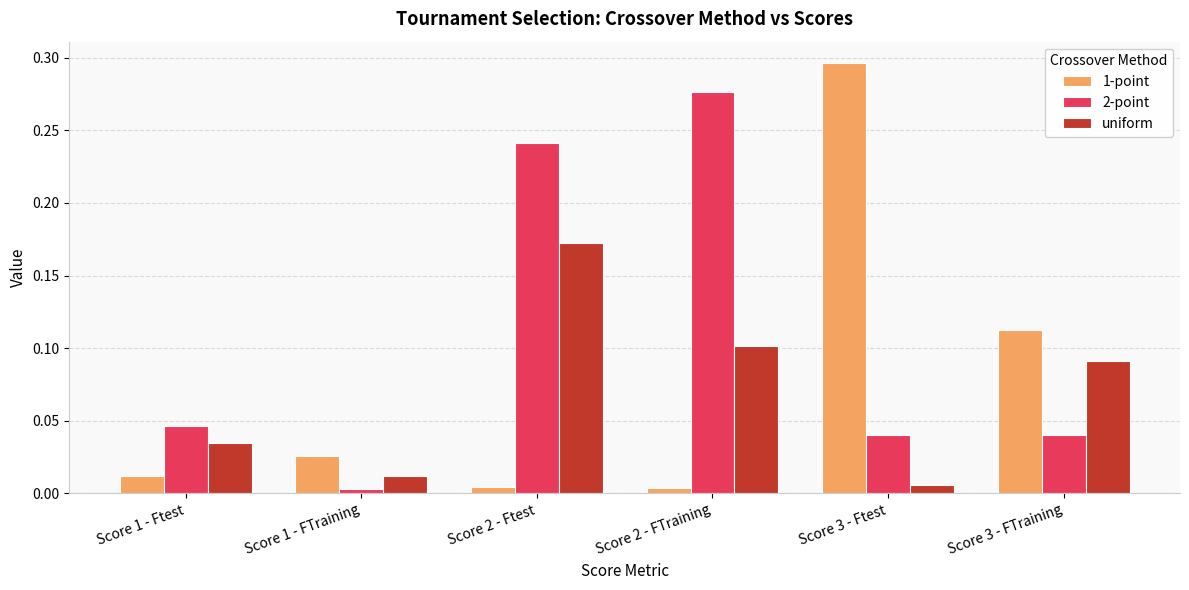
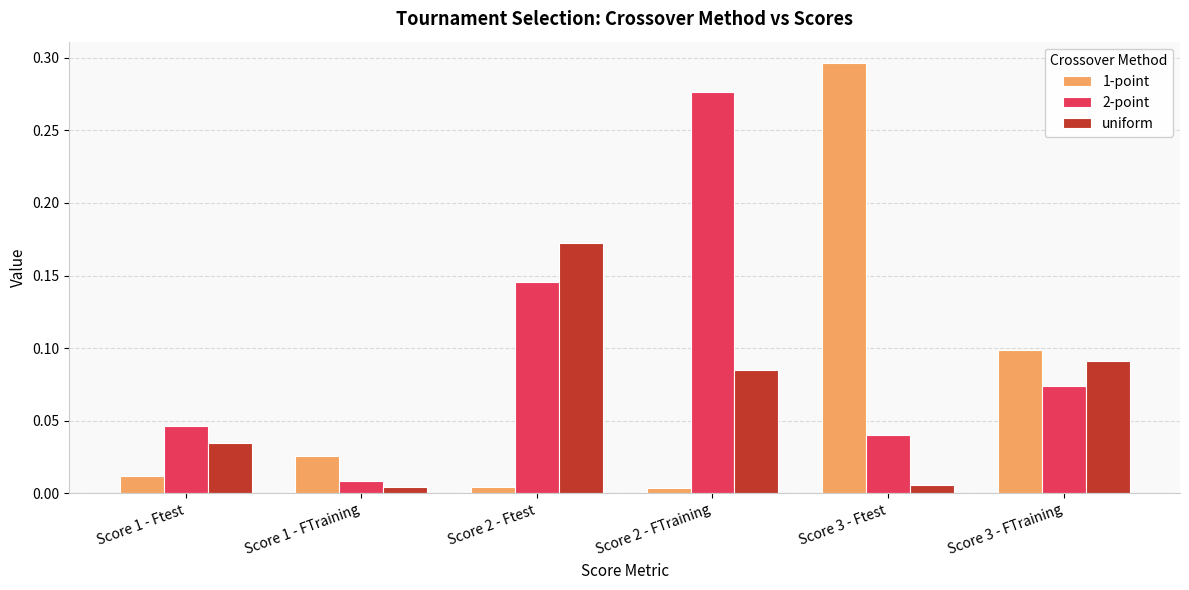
  {
    "1-point": {
      "Score 1 - Ftest": 0.012,
      "Score 1 - FTraining": 0.026,
      "Score 2 - Ftest": 0.004,
      "Score 2 - FTraining": 0.004,
      "Score 3 - Ftest": 0.296,
-     "Score 3 - FTraining": 0.112
+     "Score 3 - FTraining": 0.099
    },
    "2-point": {
      "Score 1 - Ftest": 0.047,
-     "Score 1 - FTraining": 0.003,
-     "Score 2 - Ftest": 0.241,
+     "Score 1 - FTraining": 0.009,
+     "Score 2 - Ftest": 0.145,
      "Score 2 - FTraining": 0.276,
      "Score 3 - Ftest": 0.040,
-     "Score 3 - FTraining": 0.040
+     "Score 3 - FTraining": 0.074
    },
    "uniform": {
      "Score 1 - Ftest": 0.035,
-     "Score 1 - FTraining": 0.012,
+     "Score 1 - FTraining": 0.005,
      "Score 2 - Ftest": 0.172,
-     "Score 2 - FTraining": 0.102,
+     "Score 2 - FTraining": 0.085,
      "Score 3 - Ftest": 0.006,
      "Score 3 - FTraining": 0.091
    }
  }
